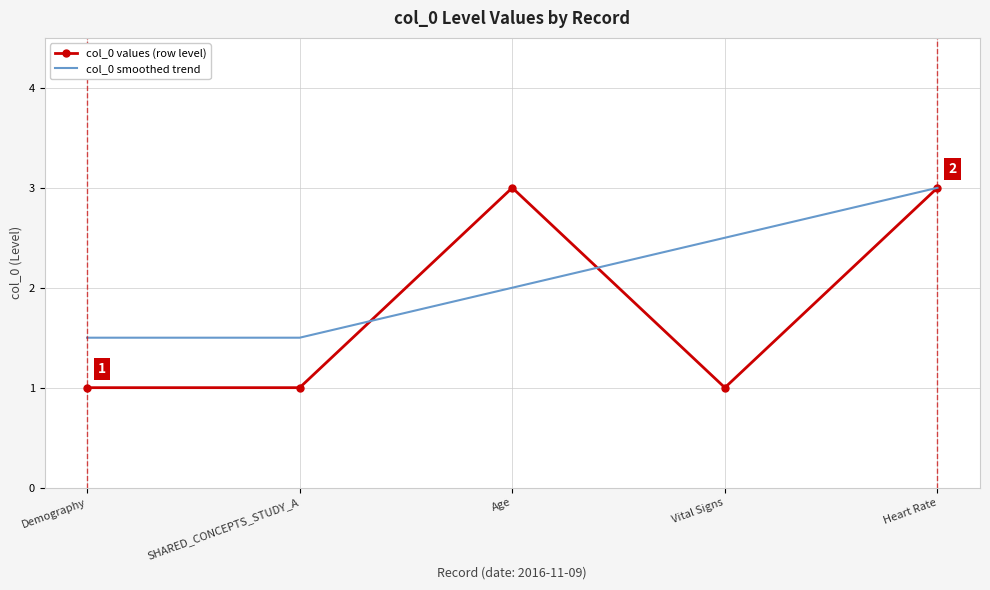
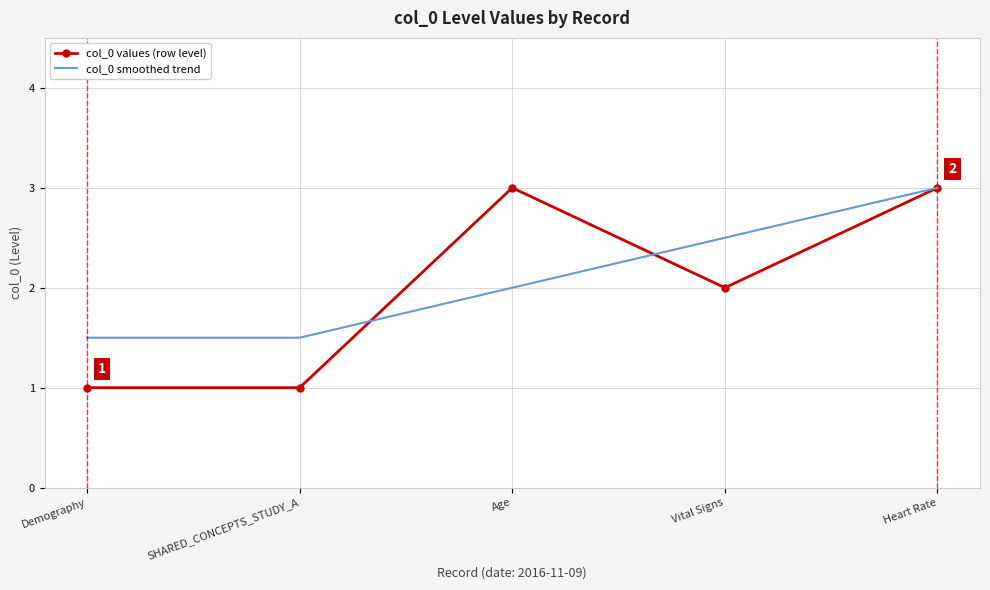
  {
    "col_0 values (row level)": {
      "SHARED_CONCEPTS_STUDY_A": 1,
      "Age": 3,
-     "Vital Signs": 1
+     "Vital Signs": 2
    },
    "col_0 smoothed trend": {
      "SHARED_CONCEPTS_STUDY_A": 1.5,
      "Age": 2,
      "Vital Signs": 2.5
    }
  }
